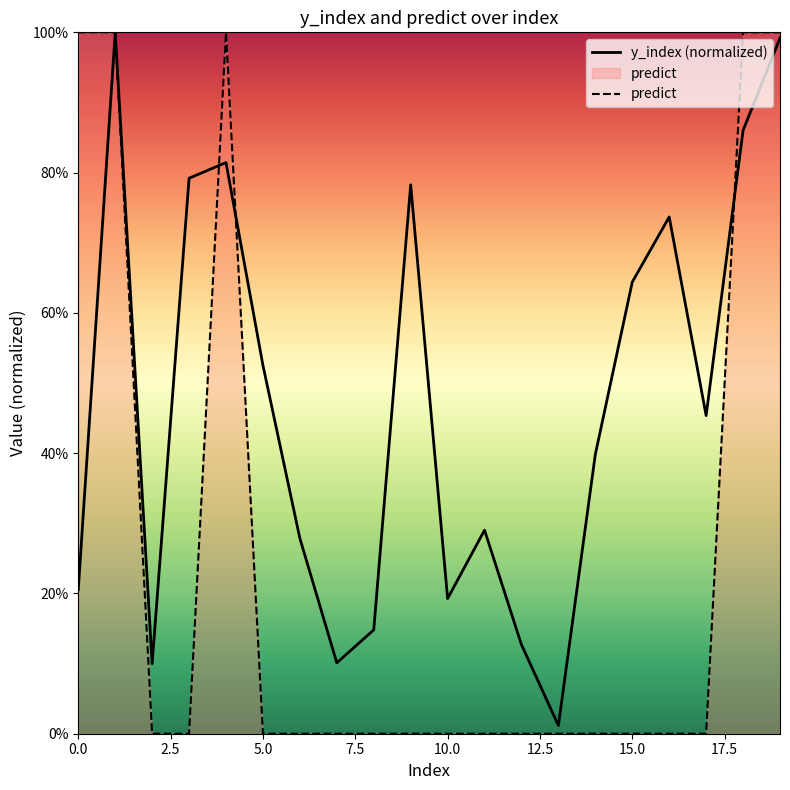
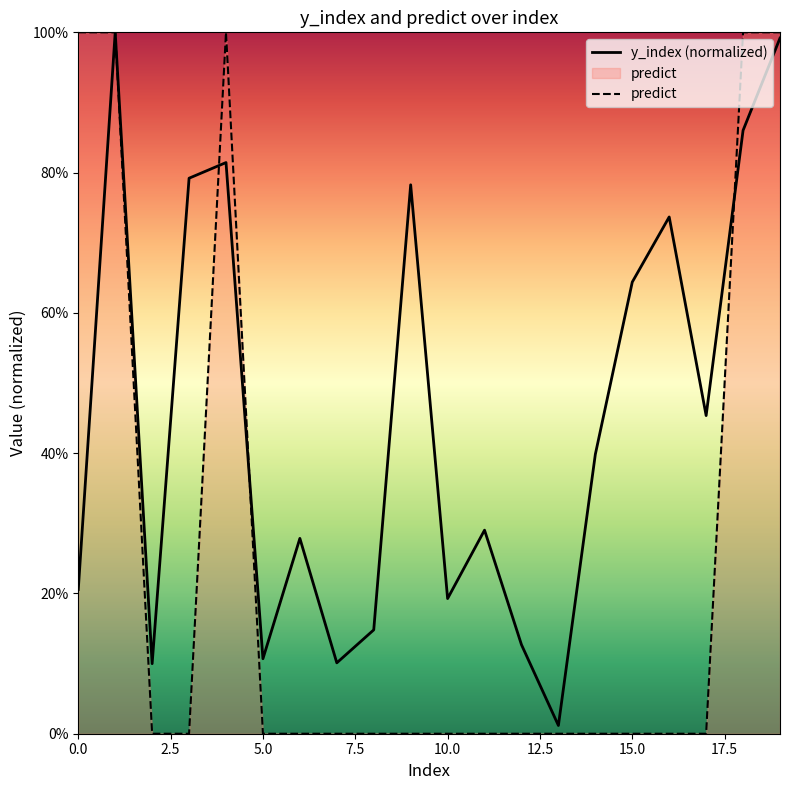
  {
    "y_index (normalized)": {
      "0.0": "21%",
-     "5.0": "53%",
+     "5.0": "11%",
      "10.0": "19%",
      "15.0": "64%"
    }
  }
